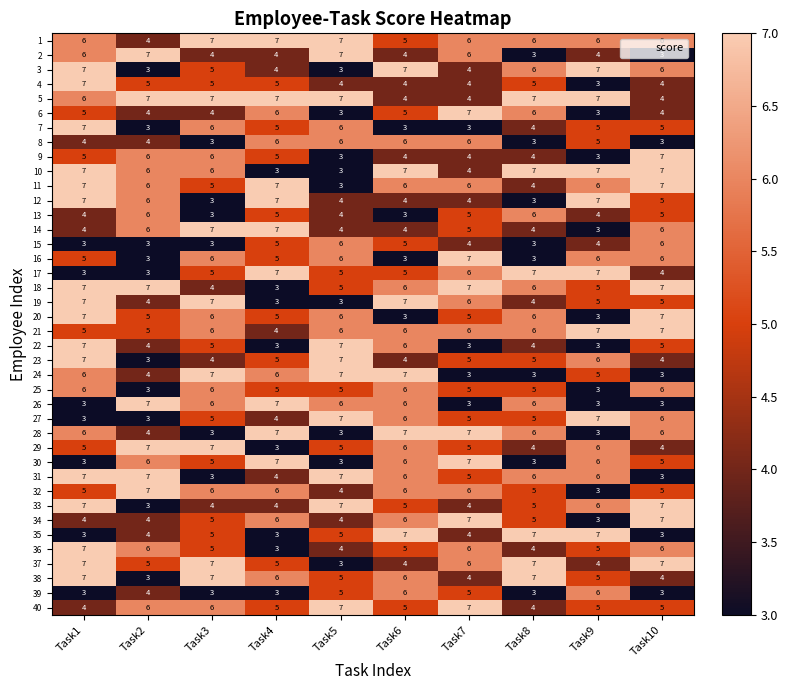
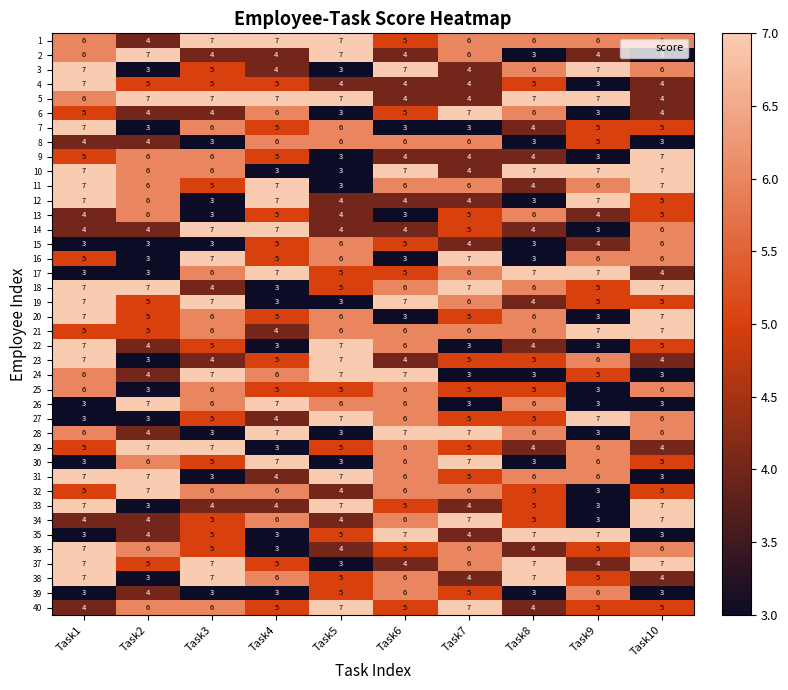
  {
    "14": {
      "Task1": 4,
-     "Task2": 6,
+     "Task2": 4,
      "Task3": 7,
      "Task4": 7,
      "Task5": 4,
      "Task6": 4,
      "Task7": 5,
      "Task8": 4,
      "Task9": 3,
      "Task10": 6
    },
    "16": {
      "Task1": 5,
      "Task2": 3,
-     "Task3": 6,
+     "Task3": 7,
      "Task4": 5,
      "Task5": 6,
      "Task6": 3,
      "Task7": 7,
      "Task8": 3,
      "Task9": 6,
      "Task10": 6
    },
    "17": {
      "Task1": 3,
      "Task2": 3,
-     "Task3": 5,
+     "Task3": 6,
      "Task4": 7,
      "Task5": 5,
      "Task6": 5,
      "Task7": 6,
      "Task8": 7,
      "Task9": 7,
      "Task10": 4
    },
    "19": {
      "Task1": 7,
-     "Task2": 4,
+     "Task2": 5,
      "Task3": 7,
      "Task4": 3,
      "Task5": 3,
      "Task6": 7,
      "Task7": 6,
      "Task8": 4,
      "Task9": 5,
      "Task10": 5
    },
    "33": {
      "Task1": 7,
      "Task2": 3,
      "Task3": 4,
      "Task4": 4,
      "Task5": 7,
      "Task6": 5,
      "Task7": 4,
      "Task8": 5,
-     "Task9": 6,
+     "Task9": 3,
      "Task10": 7
    }
  }
